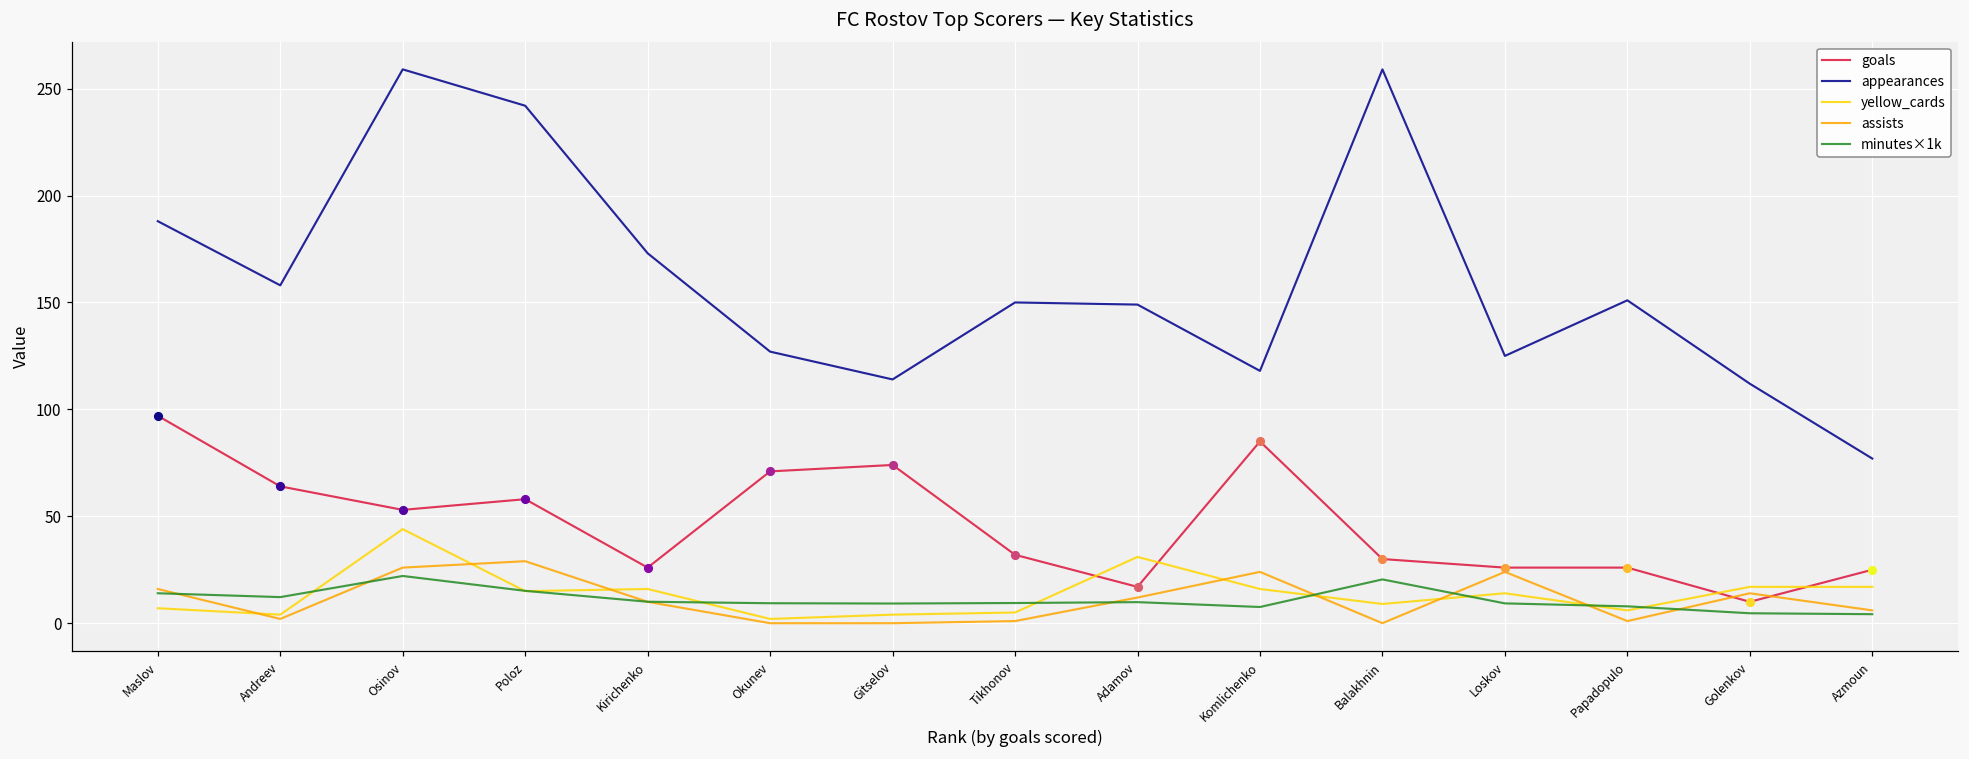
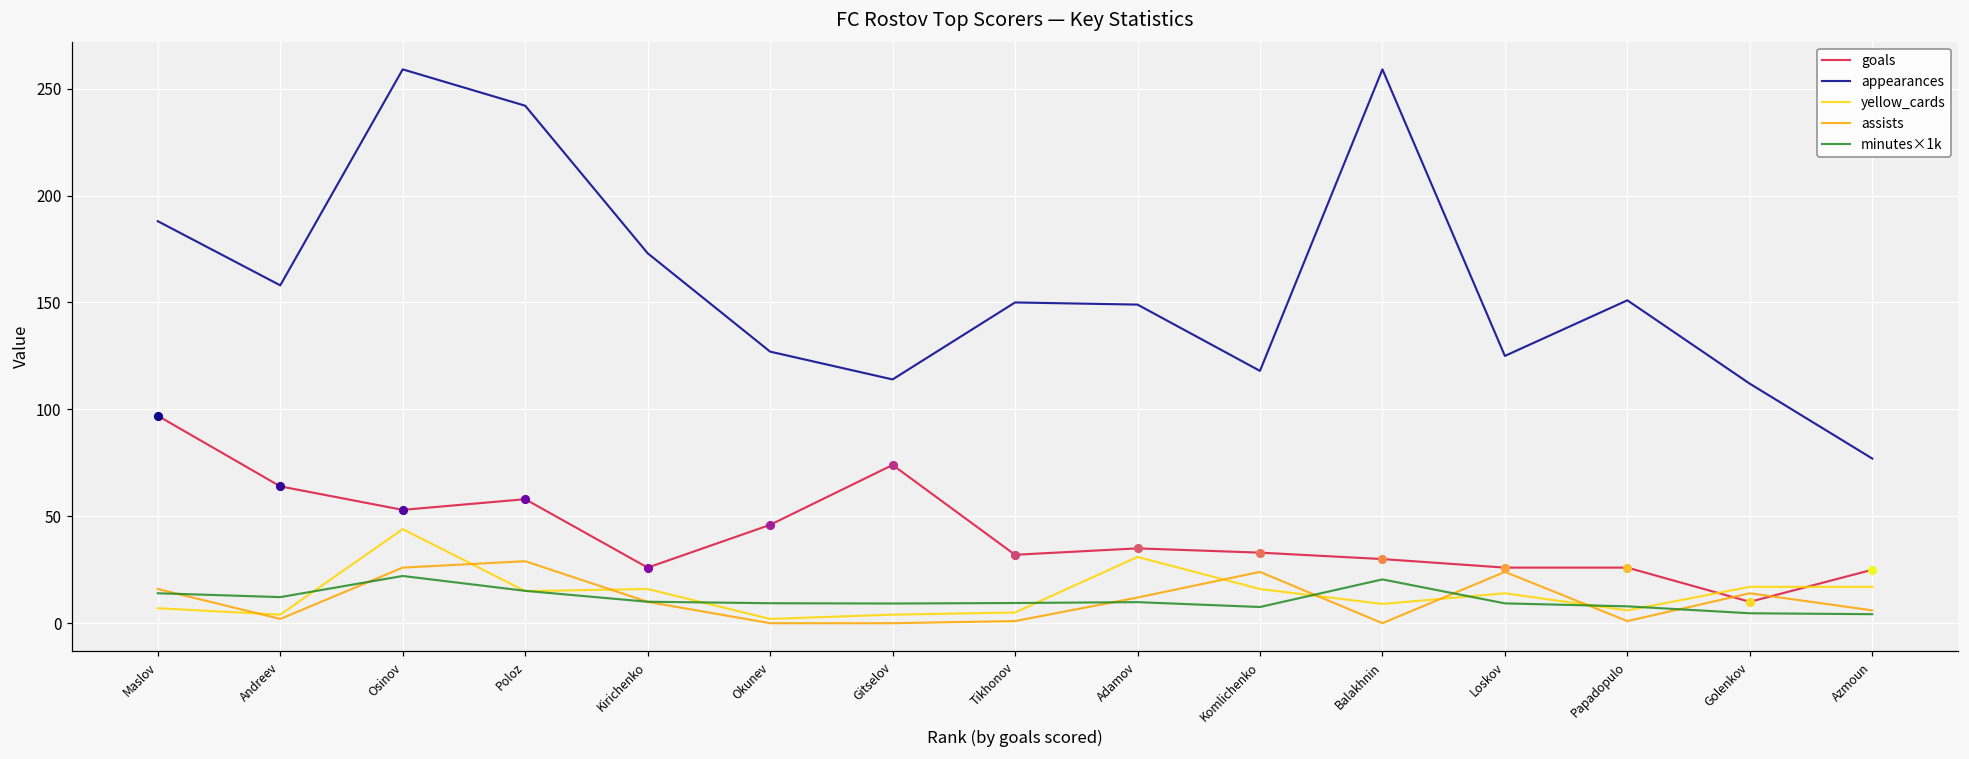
  {
    "goals": {
-     "Okunev": 71,
-     "Adamov": 17,
-     "Komlichenko": 85
+     "Okunev": 46,
+     "Adamov": 35,
+     "Komlichenko": 33
    },
    "minutes×1k": {
      "Maslov": 14,
      "Andreev": 12,
      "Osinov": 22,
      "Okunev": 9,
      "Gitselov": 9,
      "Tikhonov": 9,
      "Adamov": 10,
      "Komlichenko": 8,
      "Balakhnin": 20,
      "Loskov": 9,
      "Papadopulo": 8,
      "Golenkov": 5,
      "Azmoun": 4
    }
  }
